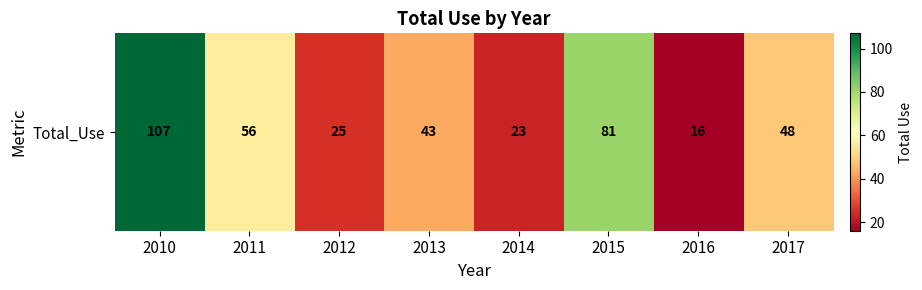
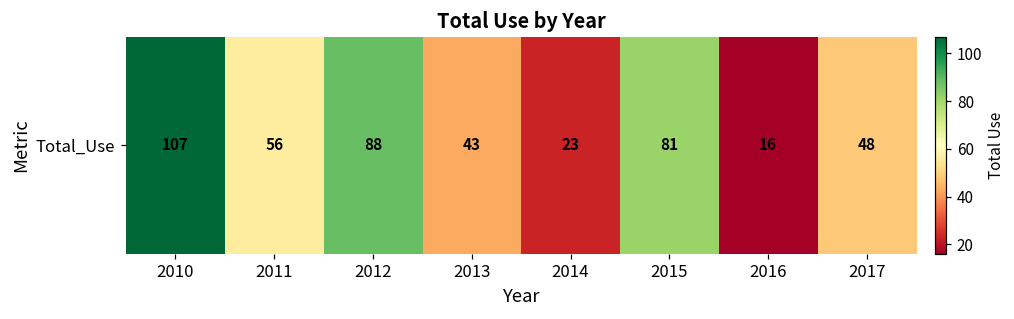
  {
    "Total_Use": {
      "2010": 107,
      "2011": 56,
-     "2012": 25,
+     "2012": 88,
      "2013": 43,
      "2014": 23,
      "2015": 81,
      "2016": 16,
      "2017": 48
    }
  }
